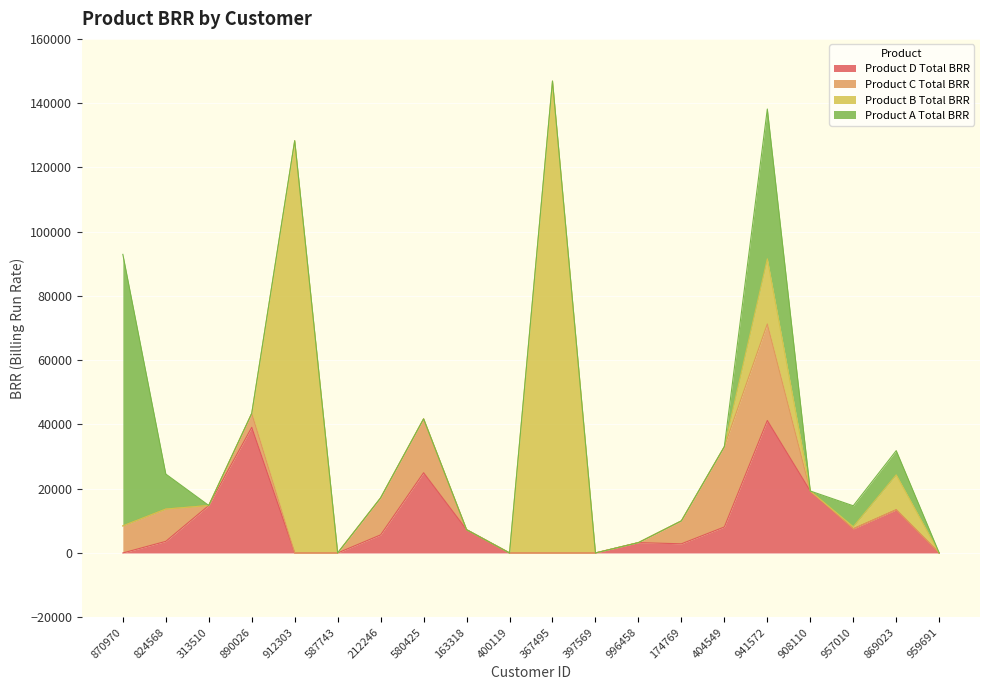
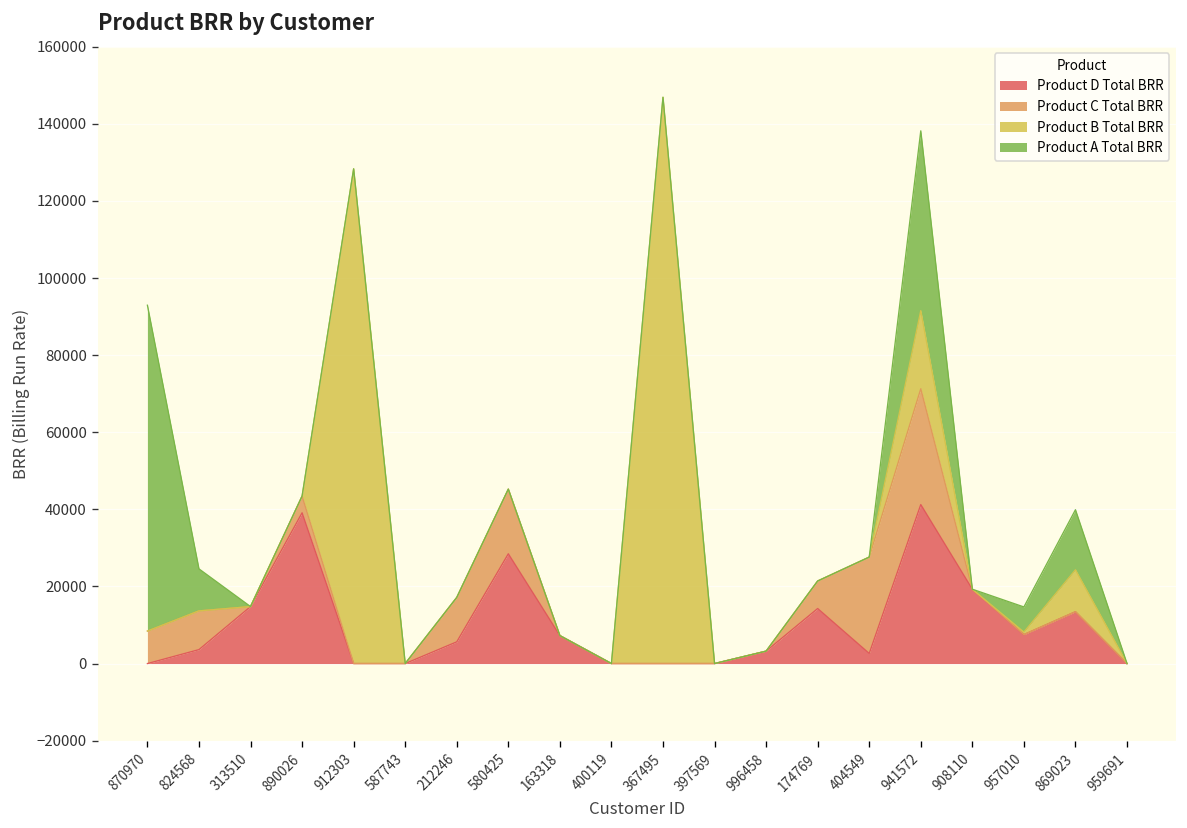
  {
    "Product D Total BRR": {
      "870970": 0,
      "824568": 4000,
      "890026": 39000,
      "212246": 6000,
-     "580425": 25000,
-     "174769": 3000,
-     "404549": 8000,
+     "580425": 28000,
+     "174769": 14000,
+     "404549": 3000,
      "941572": 41000
    },
    "Product A Total BRR": {
      "870970": 85000,
      "824568": 11000,
      "941572": 47000,
      "957010": 7000,
-     "869023": 8000
+     "869023": 16000
    }
  }
